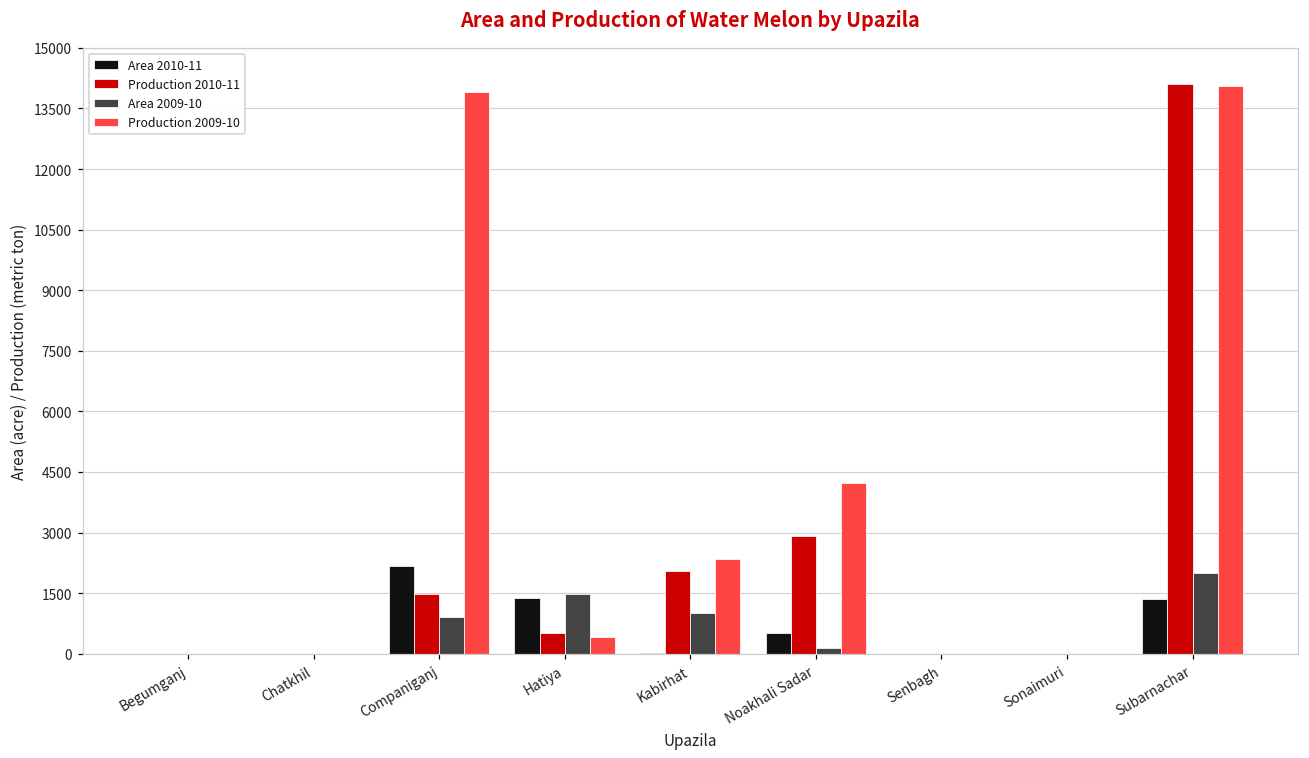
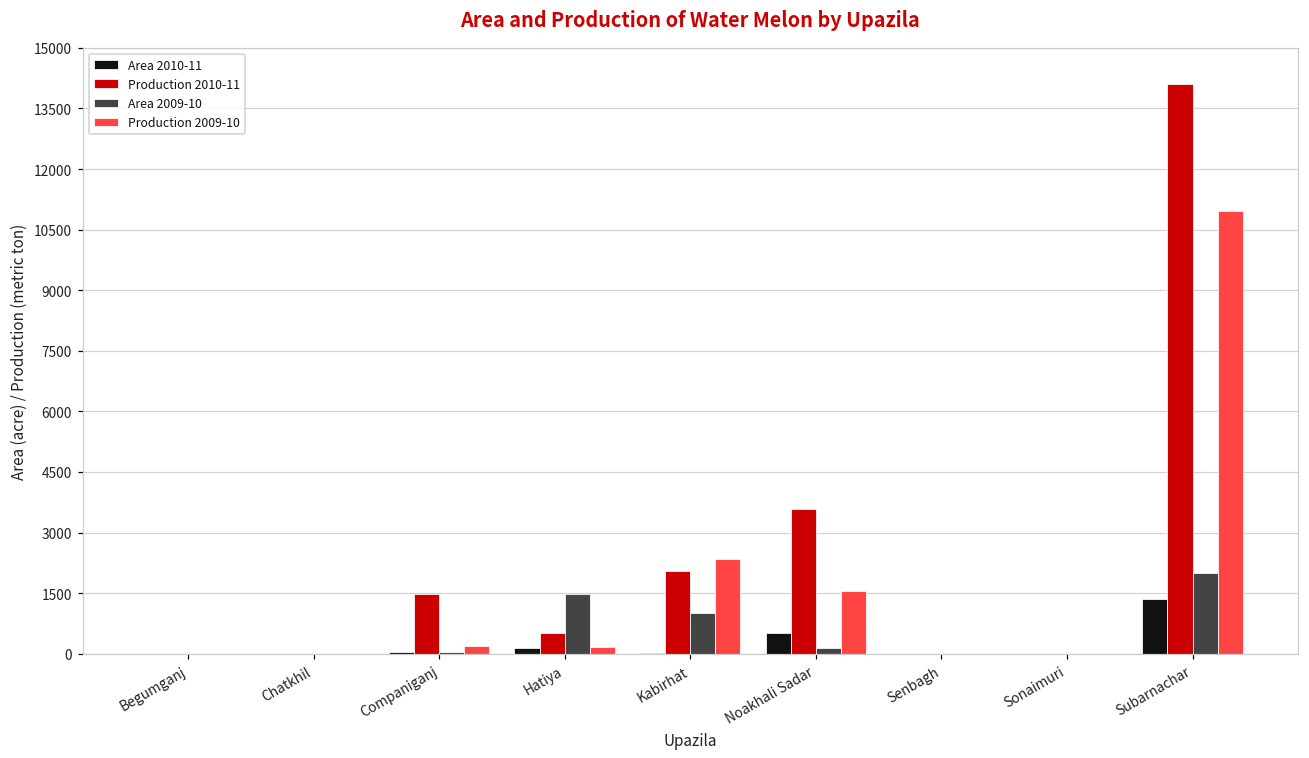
  {
    "Area 2010-11": {
      "Begumganj": 0,
      "Chatkhil": 0,
-     "Companiganj": 2200,
-     "Hatiya": 1400,
+     "Companiganj": 0,
+     "Hatiya": 100,
      "Noakhali Sadar": 500,
      "Senbagh": 0,
      "Sonaimuri": 0,
      "Subarnachar": 1300
    },
    "Production 2010-11": {
      "Begumganj": 0,
      "Chatkhil": 0,
      "Companiganj": 1500,
      "Hatiya": 500,
      "Kabirhat": 2100,
-     "Noakhali Sadar": 2900,
+     "Noakhali Sadar": 3600,
      "Senbagh": 0,
      "Sonaimuri": 0,
      "Subarnachar": 14100
    },
    "Area 2009-10": {
      "Begumganj": 0,
      "Chatkhil": 0,
-     "Companiganj": 900,
+     "Companiganj": 0,
      "Hatiya": 1500,
      "Kabirhat": 1000,
      "Noakhali Sadar": 100,
      "Senbagh": 0,
      "Sonaimuri": 0,
      "Subarnachar": 2000
    },
    "Production 2009-10": {
      "Begumganj": 0,
      "Chatkhil": 0,
-     "Companiganj": 13900,
-     "Hatiya": 400,
+     "Companiganj": 200,
+     "Hatiya": 200,
      "Kabirhat": 2300,
-     "Noakhali Sadar": 4200,
+     "Noakhali Sadar": 1600,
      "Senbagh": 0,
      "Sonaimuri": 0,
-     "Subarnachar": 14100
+     "Subarnachar": 11000
    }
  }
